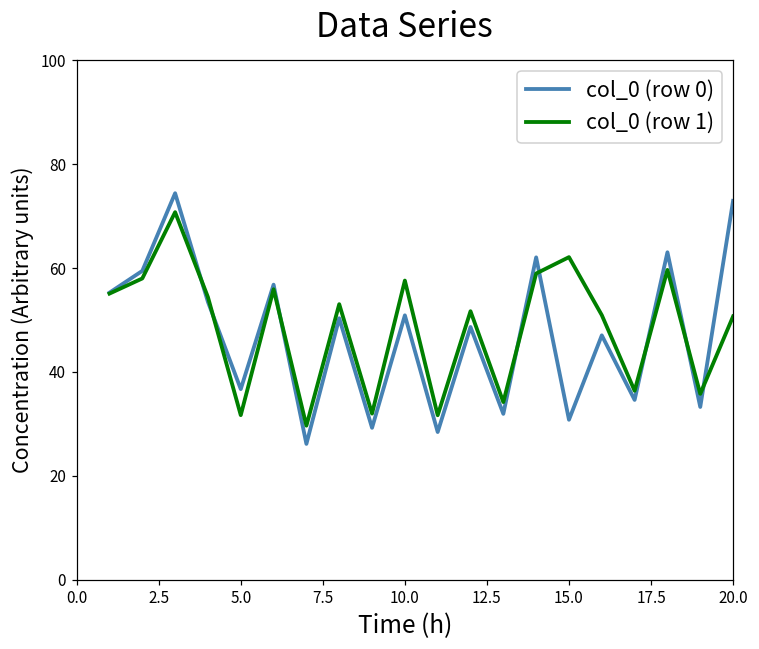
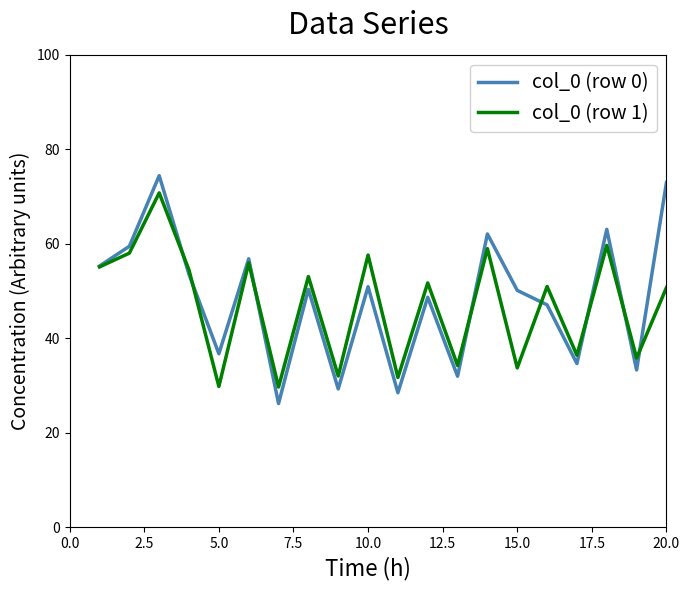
  {
    "col_0 (row 0)": {
      "5.0": 37,
      "10.0": 51,
-     "15.0": 31,
+     "15.0": 50,
      "20.0": 73
    },
    "col_0 (row 1)": {
-     "5.0": 32,
+     "5.0": 30,
      "10.0": 58,
-     "15.0": 62,
+     "15.0": 34,
      "20.0": 51
    }
  }
